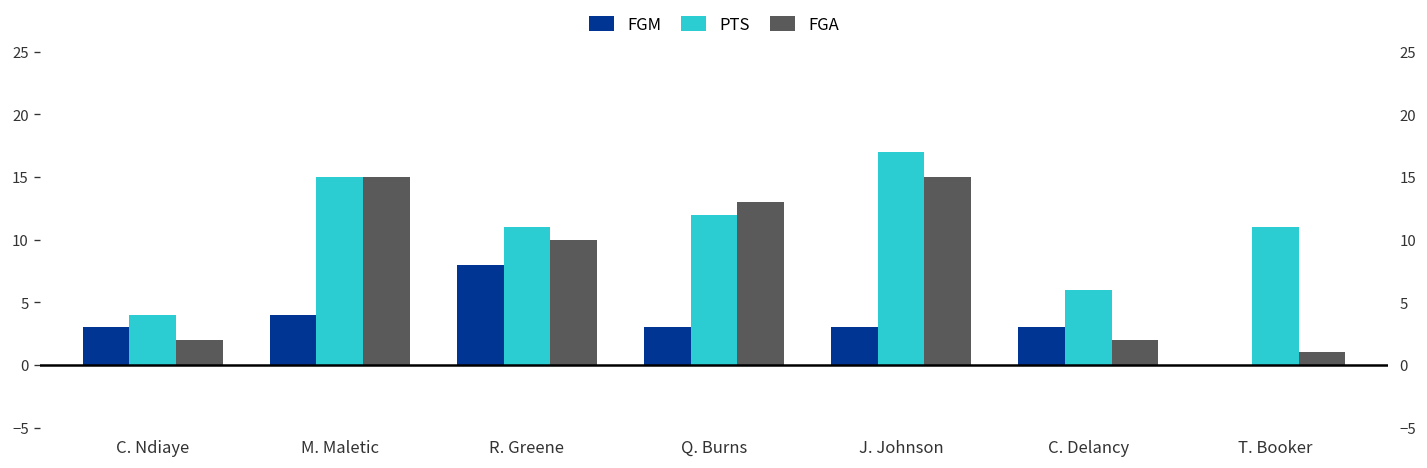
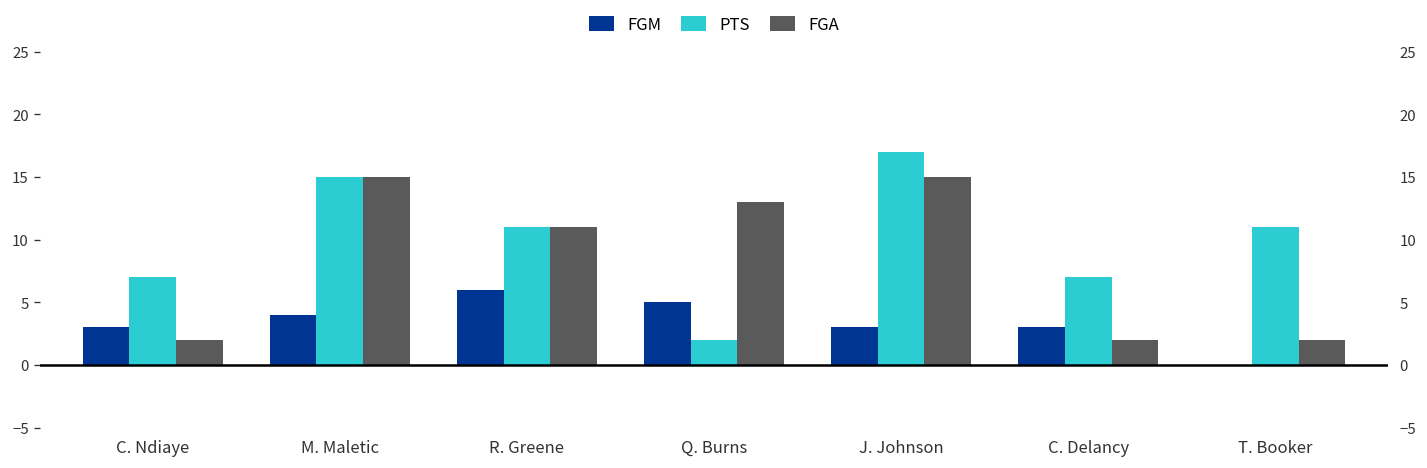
  {
    "FGM": {
      "C. Ndiaye": 3,
      "M. Maletic": 4,
-     "R. Greene": 8,
-     "Q. Burns": 3,
+     "R. Greene": 6,
+     "Q. Burns": 5,
      "J. Johnson": 3,
      "C. Delancy": 3,
      "T. Booker": 0
    },
    "PTS": {
-     "C. Ndiaye": 4,
+     "C. Ndiaye": 7,
      "M. Maletic": 15,
      "R. Greene": 11,
-     "Q. Burns": 12,
+     "Q. Burns": 2,
      "J. Johnson": 17,
-     "C. Delancy": 6,
+     "C. Delancy": 7,
      "T. Booker": 11
    },
    "FGA": {
      "C. Ndiaye": 2,
      "M. Maletic": 15,
-     "R. Greene": 10,
+     "R. Greene": 11,
      "Q. Burns": 13,
      "J. Johnson": 15,
      "C. Delancy": 2,
-     "T. Booker": 1
+     "T. Booker": 2
    }
  }
